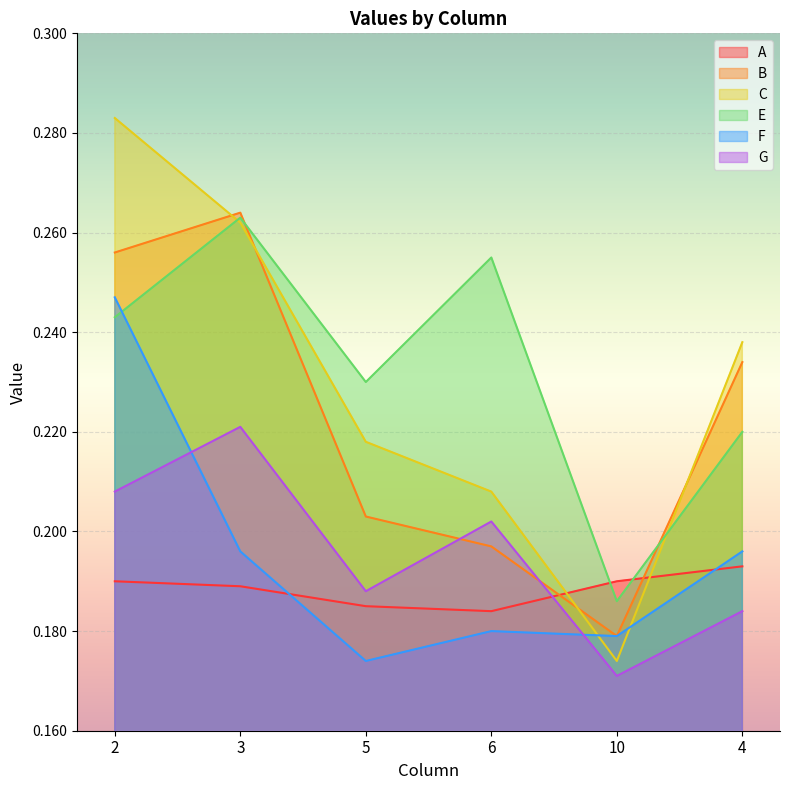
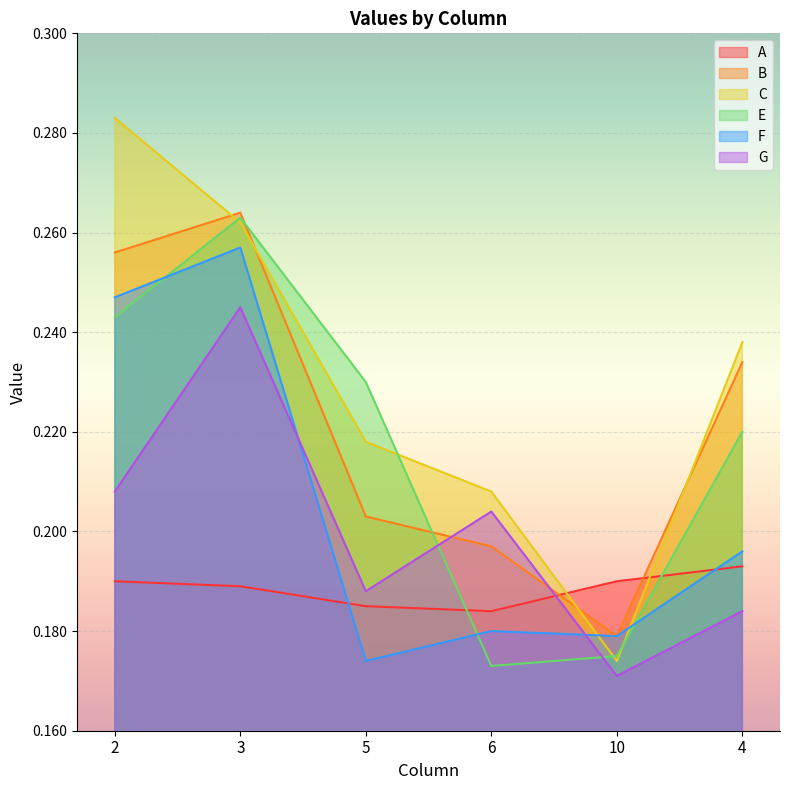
  {
    "E": {
      "2": 0.243,
      "3": 0.263,
      "5": 0.230,
-     "6": 0.255,
-     "10": 0.186,
+     "6": 0.173,
+     "10": 0.175,
      "4": 0.220
    },
    "F": {
      "2": 0.247,
-     "3": 0.196,
+     "3": 0.257,
      "5": 0.174,
      "6": 0.180,
      "4": 0.196
    },
    "G": {
      "2": 0.208,
-     "3": 0.221,
+     "3": 0.245,
      "5": 0.188,
-     "6": 0.202,
+     "6": 0.204,
      "10": 0.171,
      "4": 0.184
    }
  }
